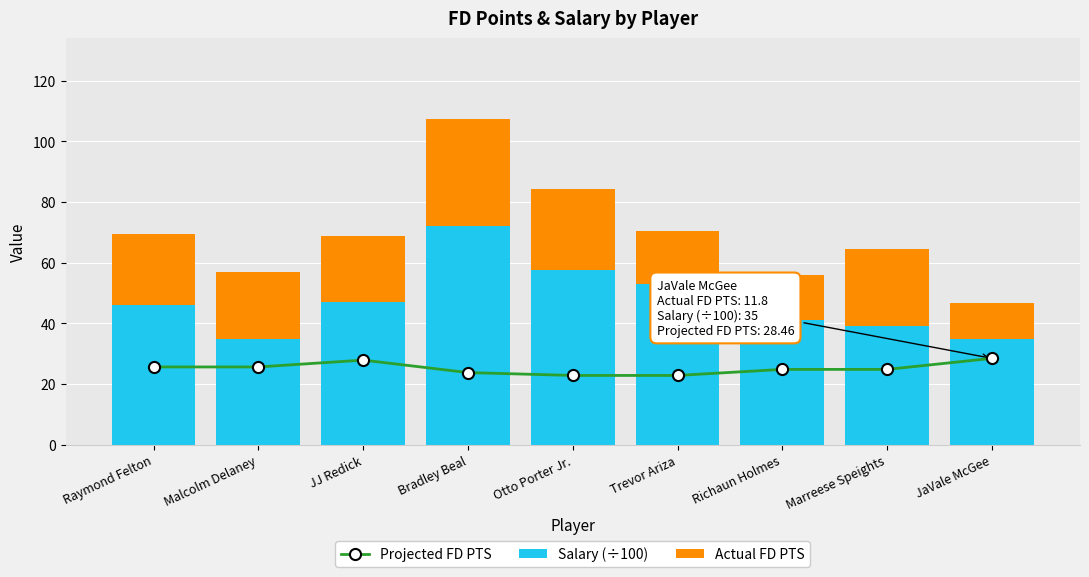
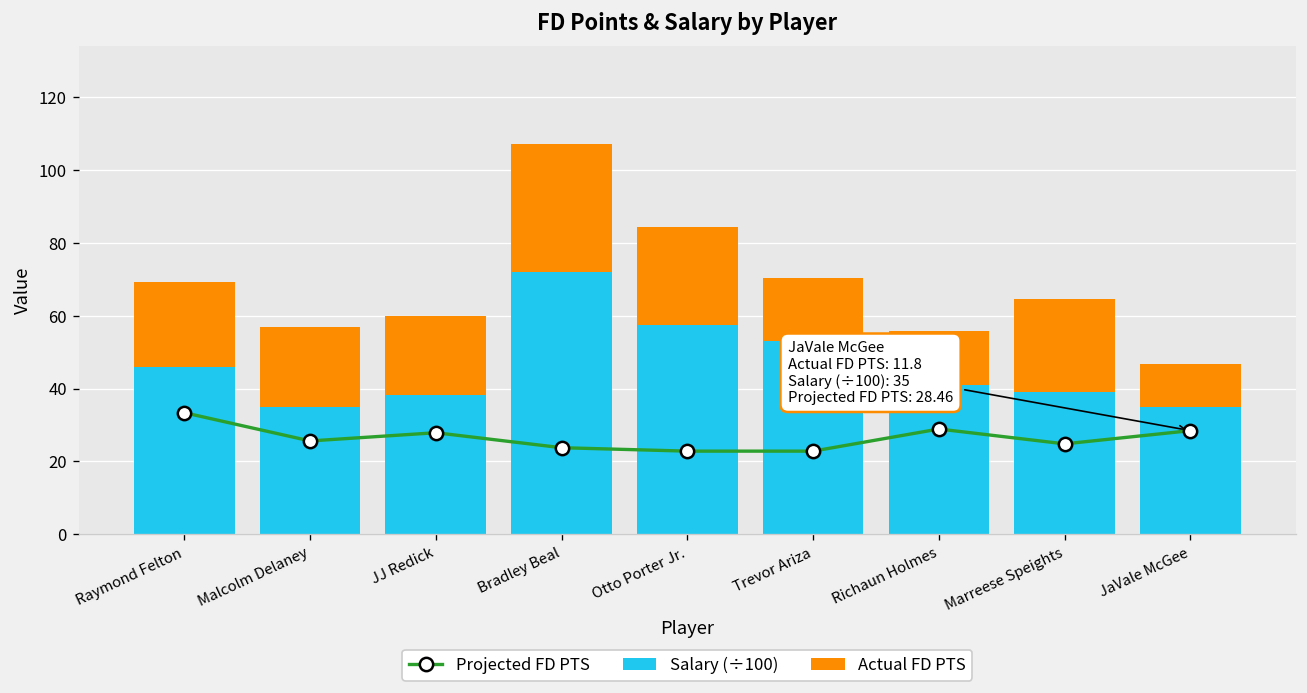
  {
    "Projected FD PTS": {
-     "Raymond Felton": 26,
+     "Raymond Felton": 33,
      "Malcolm Delaney": 26,
      "JJ Redick": 28,
      "Bradley Beal": 24,
      "Otto Porter Jr.": 23,
      "Trevor Ariza": 23,
-     "Richaun Holmes": 25,
+     "Richaun Holmes": 29,
      "Marreese Speights": 25,
      "JaVale McGee": 28
    },
    "Salary (÷100)": {
      "Raymond Felton": 46,
      "Malcolm Delaney": 35,
-     "JJ Redick": 47,
+     "JJ Redick": 38,
      "Bradley Beal": 72,
      "Otto Porter Jr.": 58,
      "Marreese Speights": 39,
      "JaVale McGee": 35
    },
    "Actual FD PTS": {
      "Raymond Felton": 23,
      "Malcolm Delaney": 22,
      "JJ Redick": 22,
      "Bradley Beal": 35,
      "Otto Porter Jr.": 27,
      "Trevor Ariza": 18,
      "Marreese Speights": 26,
      "JaVale McGee": 12
    }
  }
